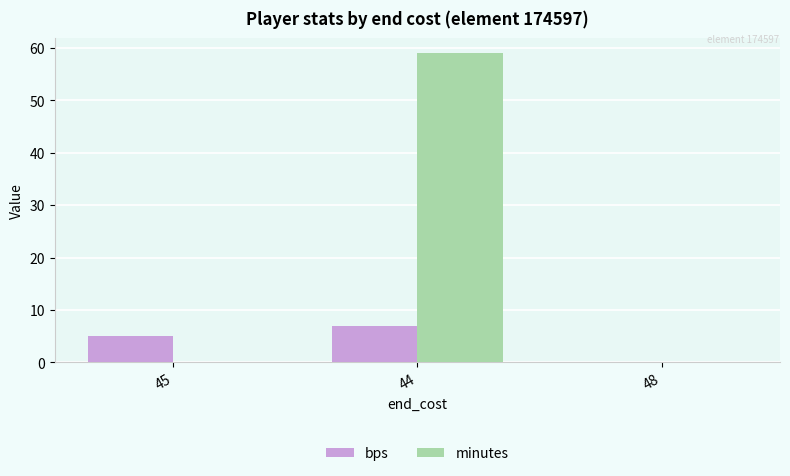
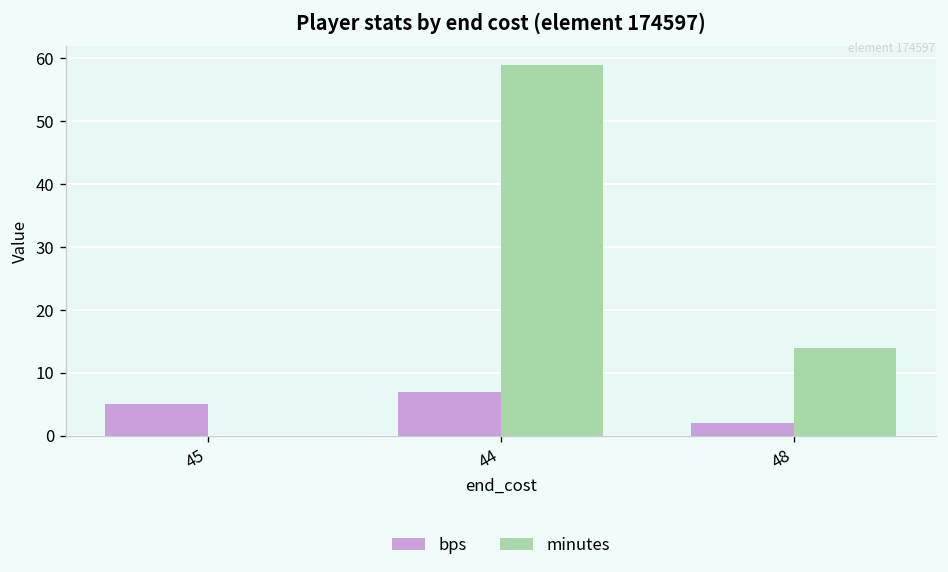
  {
    "bps": {
      "45": 5,
      "44": 7,
-     "48": 0
+     "48": 2
    },
    "minutes": {
      "45": 0,
      "44": 59,
-     "48": 0
+     "48": 14
    }
  }
